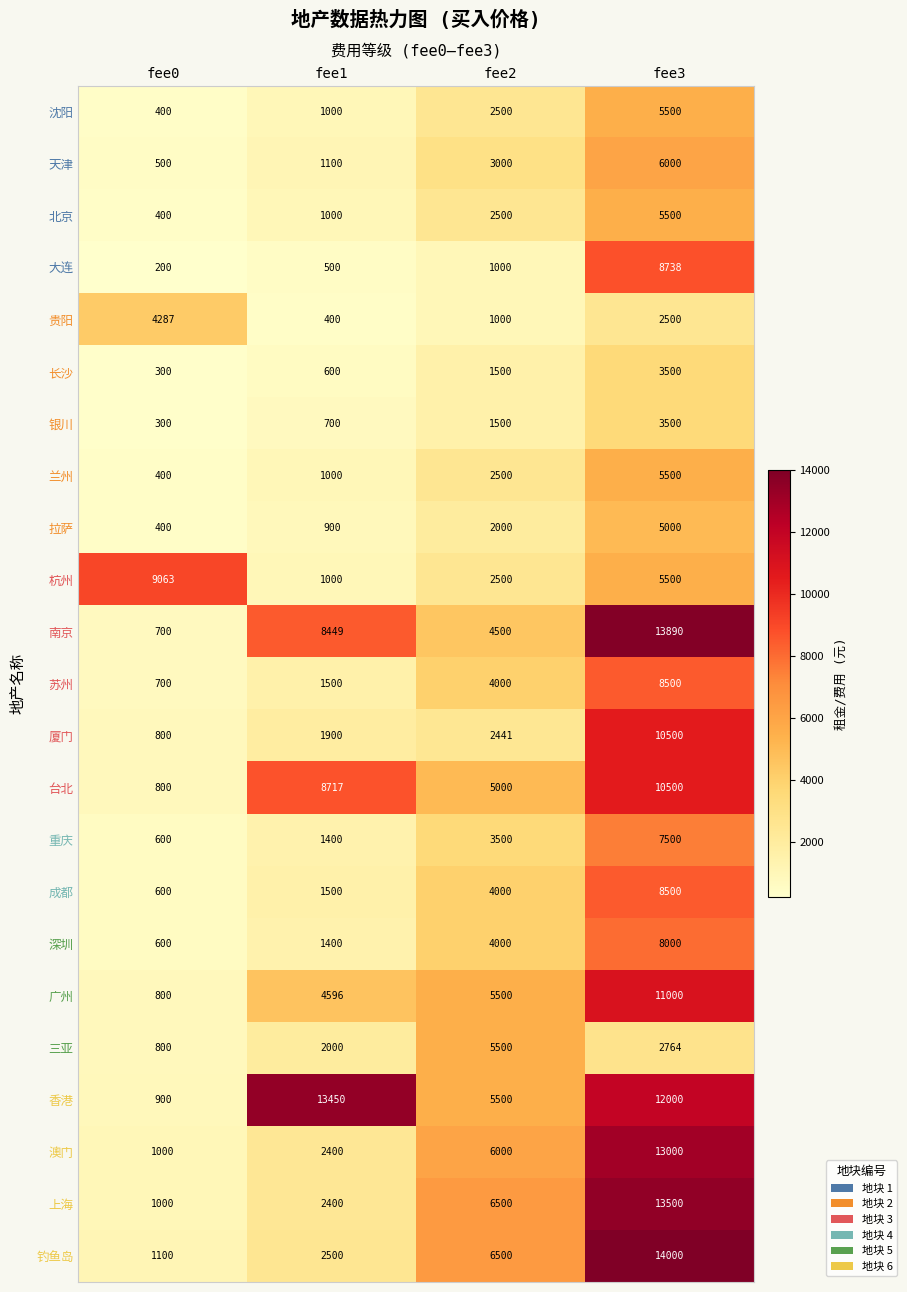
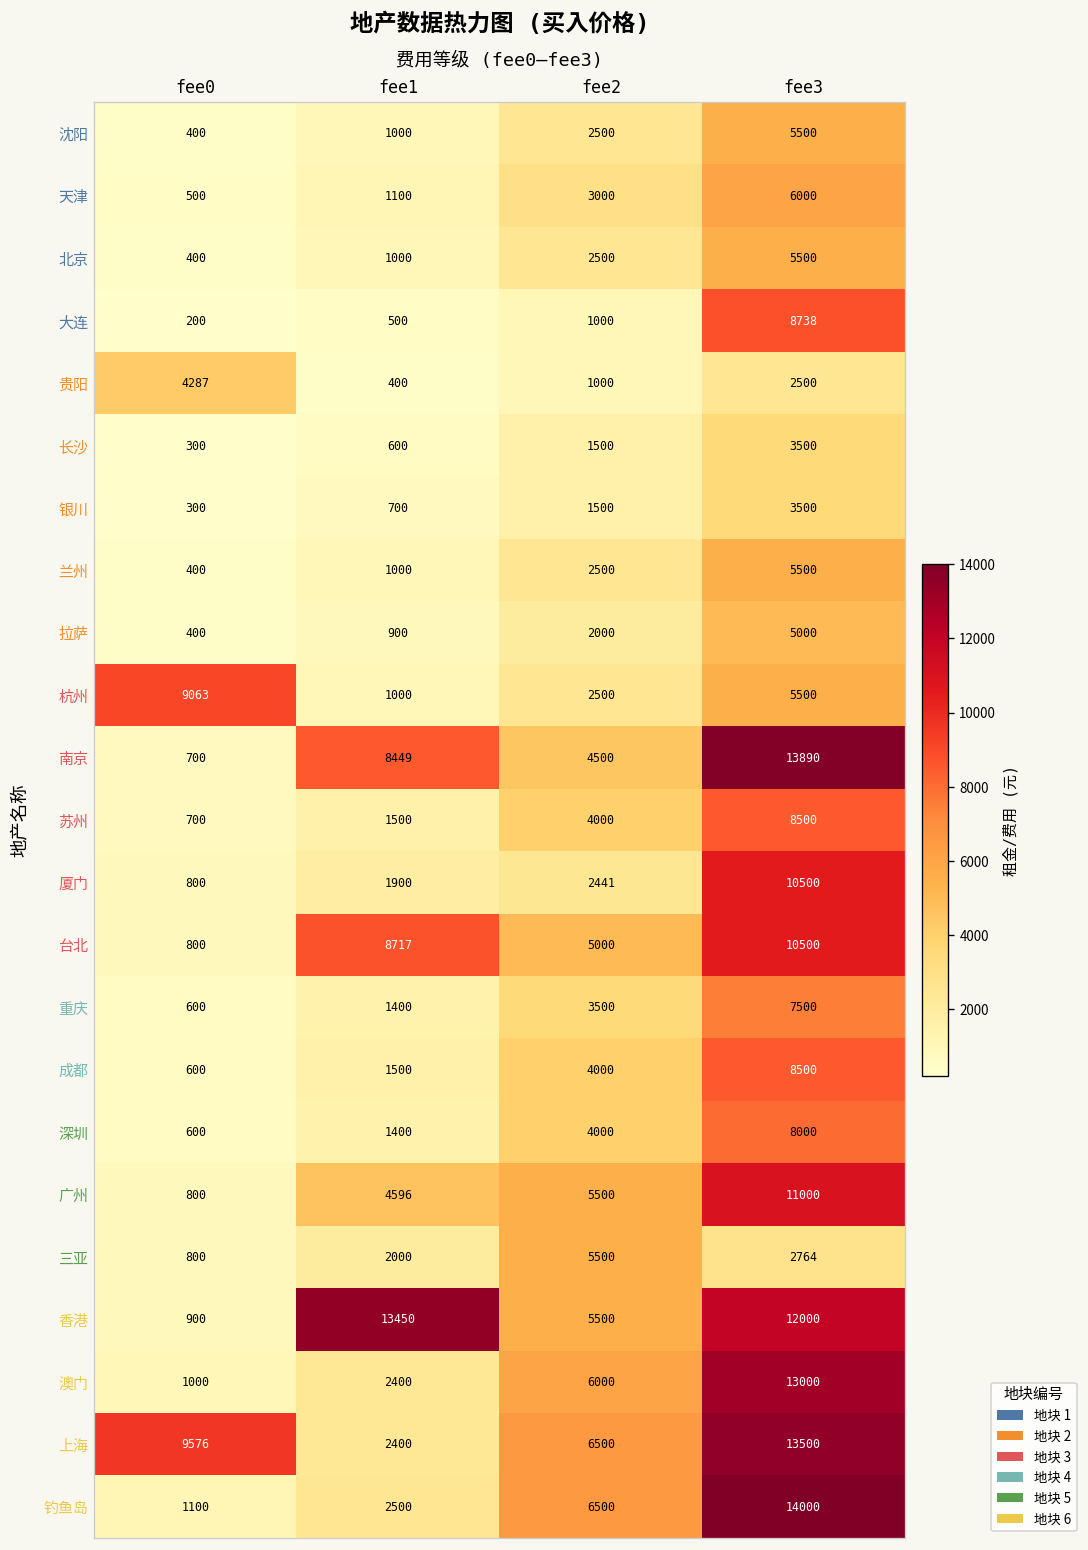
  {
    "沈阳": {
      "fee0": 400,
      "fee1": 1000,
      "fee2": 2500,
      "fee3": 5500
    },
    "天津": {
      "fee0": 500,
      "fee1": 1100,
      "fee2": 3000,
      "fee3": 6000
    },
    "北京": {
      "fee0": 400,
      "fee1": 1000,
      "fee2": 2500,
      "fee3": 5500
    },
    "大连": {
      "fee0": 200,
      "fee1": 500,
      "fee2": 1000,
      "fee3": 8738
    },
    "贵阳": {
      "fee0": 4287,
      "fee1": 400,
      "fee2": 1000,
      "fee3": 2500
    },
    "长沙": {
      "fee0": 300,
      "fee1": 600,
      "fee2": 1500,
      "fee3": 3500
    },
    "银川": {
      "fee0": 300,
      "fee1": 700,
      "fee2": 1500,
      "fee3": 3500
    },
    "兰州": {
      "fee0": 400,
      "fee1": 1000,
      "fee2": 2500,
      "fee3": 5500
    },
    "拉萨": {
      "fee0": 400,
      "fee1": 900,
      "fee2": 2000,
      "fee3": 5000
    },
    "杭州": {
      "fee0": 9063,
      "fee1": 1000,
      "fee2": 2500,
      "fee3": 5500
    },
    "南京": {
      "fee0": 700,
      "fee1": 8449,
      "fee2": 4500,
      "fee3": 13890
    },
    "苏州": {
      "fee0": 700,
      "fee1": 1500,
      "fee2": 4000,
      "fee3": 8500
    },
    "厦门": {
      "fee0": 800,
      "fee1": 1900,
      "fee2": 2441,
      "fee3": 10500
    },
    "台北": {
      "fee0": 800,
      "fee1": 8717,
      "fee2": 5000,
      "fee3": 10500
    },
    "重庆": {
      "fee0": 600,
      "fee1": 1400,
      "fee2": 3500,
      "fee3": 7500
    },
    "成都": {
      "fee0": 600,
      "fee1": 1500,
      "fee2": 4000,
      "fee3": 8500
    },
    "深圳": {
      "fee0": 600,
      "fee1": 1400,
      "fee2": 4000,
      "fee3": 8000
    },
    "广州": {
      "fee0": 800,
      "fee1": 4596,
      "fee2": 5500,
      "fee3": 11000
    },
    "三亚": {
      "fee0": 800,
      "fee1": 2000,
      "fee2": 5500,
      "fee3": 2764
    },
    "香港": {
      "fee0": 900,
      "fee1": 13450,
      "fee2": 5500,
      "fee3": 12000
    },
    "澳门": {
      "fee0": 1000,
      "fee1": 2400,
      "fee2": 6000,
      "fee3": 13000
    },
    "上海": {
-     "fee0": 1000,
+     "fee0": 9576,
      "fee1": 2400,
      "fee2": 6500,
      "fee3": 13500
    },
    "钓鱼岛": {
      "fee0": 1100,
      "fee1": 2500,
      "fee2": 6500,
      "fee3": 14000
    }
  }
